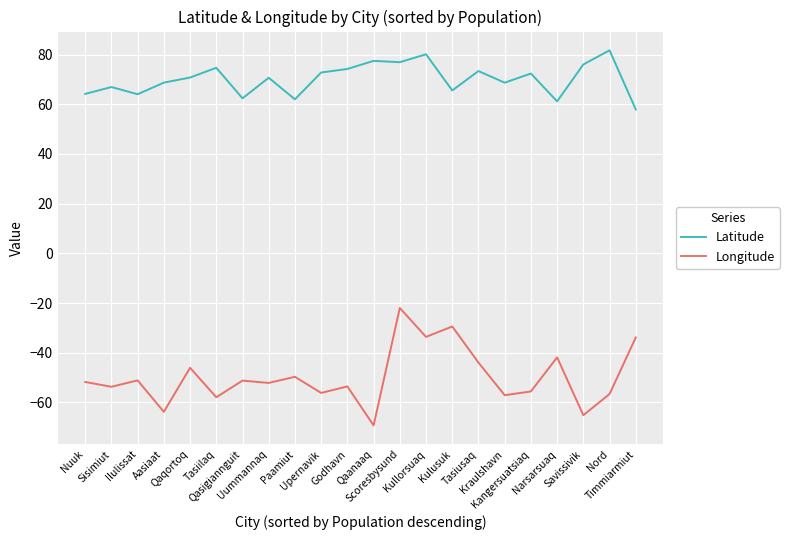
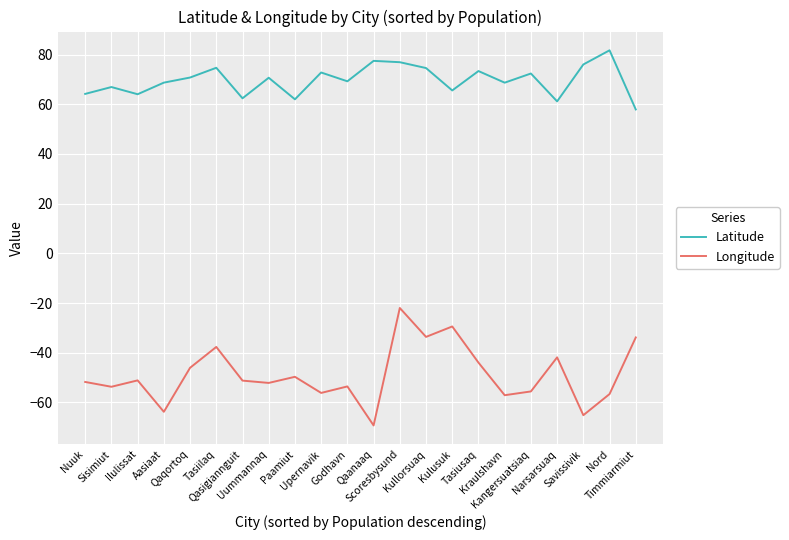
  {
    "Latitude": {
      "Nuuk": 64,
      "Sisimiut": 67,
      "Ilulissat": 64,
      "Aasiaat": 69,
      "Qaqortoq": 71,
      "Tasiilaq": 75,
      "Qasigiannguit": 62,
      "Uummannaq": 71,
      "Paamiut": 62,
      "Upernavik": 73,
-     "Godhavn": 74,
+     "Godhavn": 69,
      "Qaanaaq": 77,
      "Scoresbysund": 77,
-     "Kullorsuaq": 80,
+     "Kullorsuaq": 75,
      "Kulusuk": 66,
      "Tasiusaq": 73,
      "Kraulshavn": 69,
      "Kangersuatsiaq": 72,
      "Narsarsuaq": 61,
      "Savissivik": 76,
      "Nord": 82,
      "Timmiarmiut": 58
    },
    "Longitude": {
      "Nuuk": -52,
      "Sisimiut": -54,
      "Ilulissat": -51,
      "Aasiaat": -64,
      "Qaqortoq": -46,
-     "Tasiilaq": -58,
+     "Tasiilaq": -38,
      "Qasigiannguit": -51,
      "Uummannaq": -52,
      "Paamiut": -50,
      "Upernavik": -56,
      "Godhavn": -54,
      "Qaanaaq": -69,
      "Scoresbysund": -22,
      "Kullorsuaq": -34,
      "Kulusuk": -29,
      "Tasiusaq": -44,
      "Kraulshavn": -57,
      "Kangersuatsiaq": -56,
      "Narsarsuaq": -42,
      "Savissivik": -65,
      "Nord": -57,
      "Timmiarmiut": -34
    }
  }
